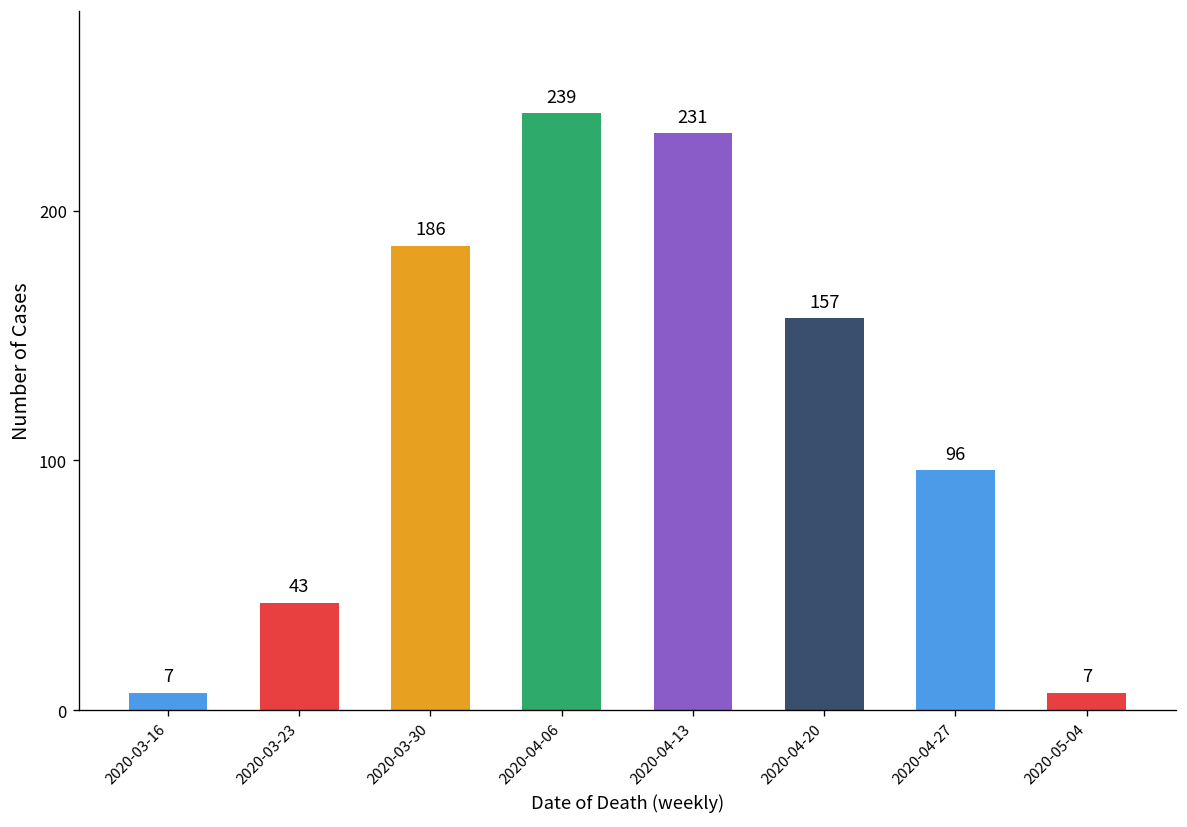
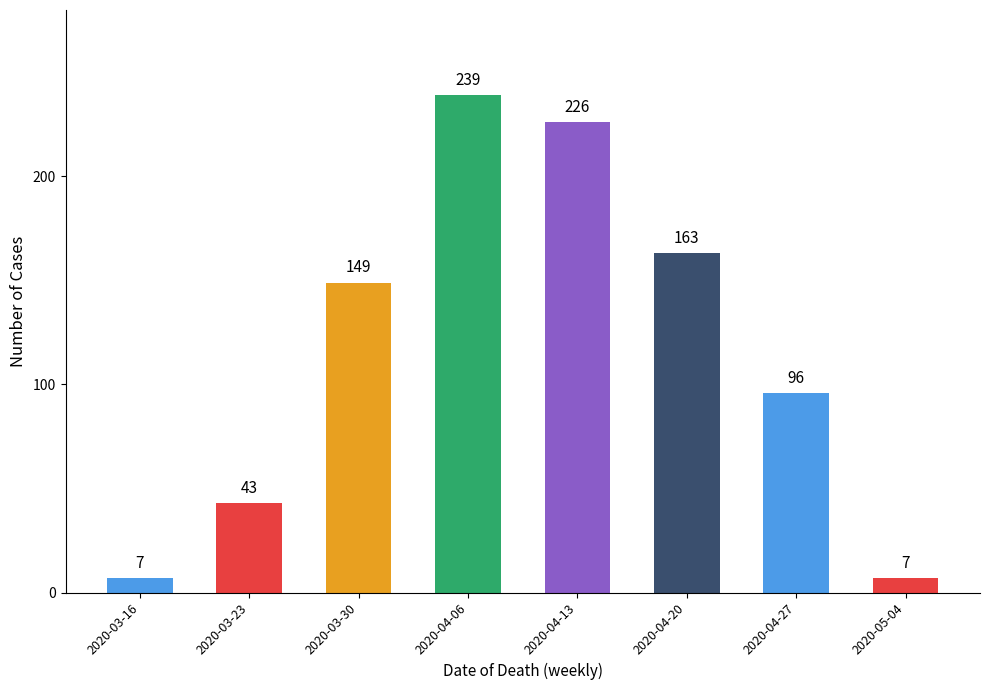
  {
    "2020-03-16": 7,
    "2020-03-23": 43,
-   "2020-03-30": 186,
+   "2020-03-30": 149,
    "2020-04-06": 239,
-   "2020-04-13": 231,
-   "2020-04-20": 157,
+   "2020-04-13": 226,
+   "2020-04-20": 163,
    "2020-04-27": 96,
    "2020-05-04": 7
  }
